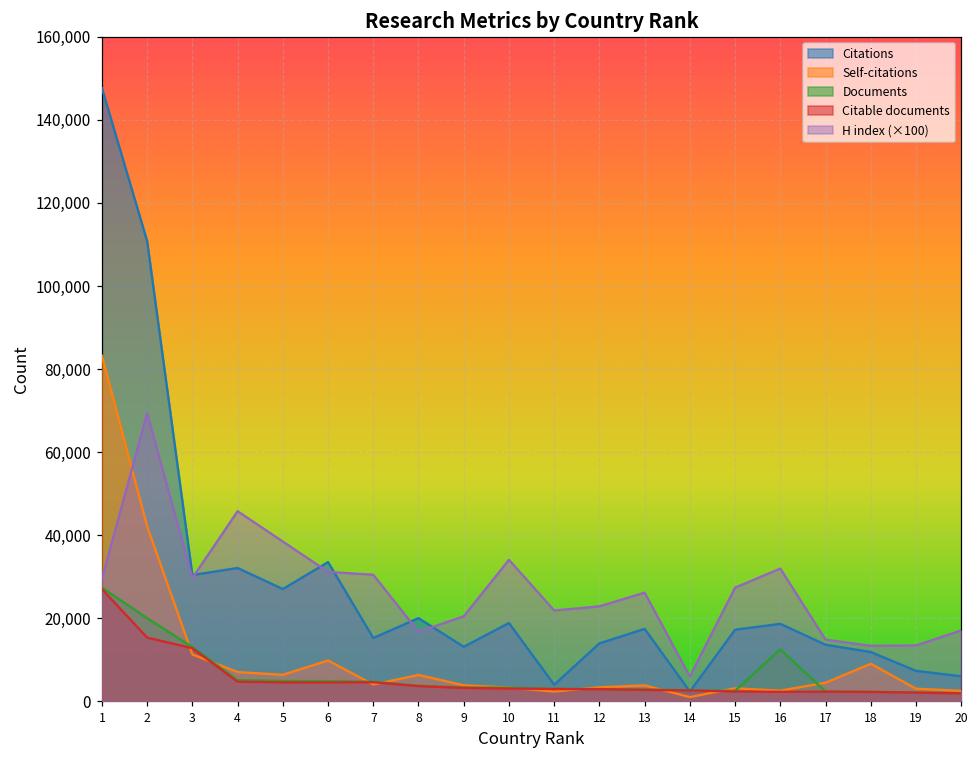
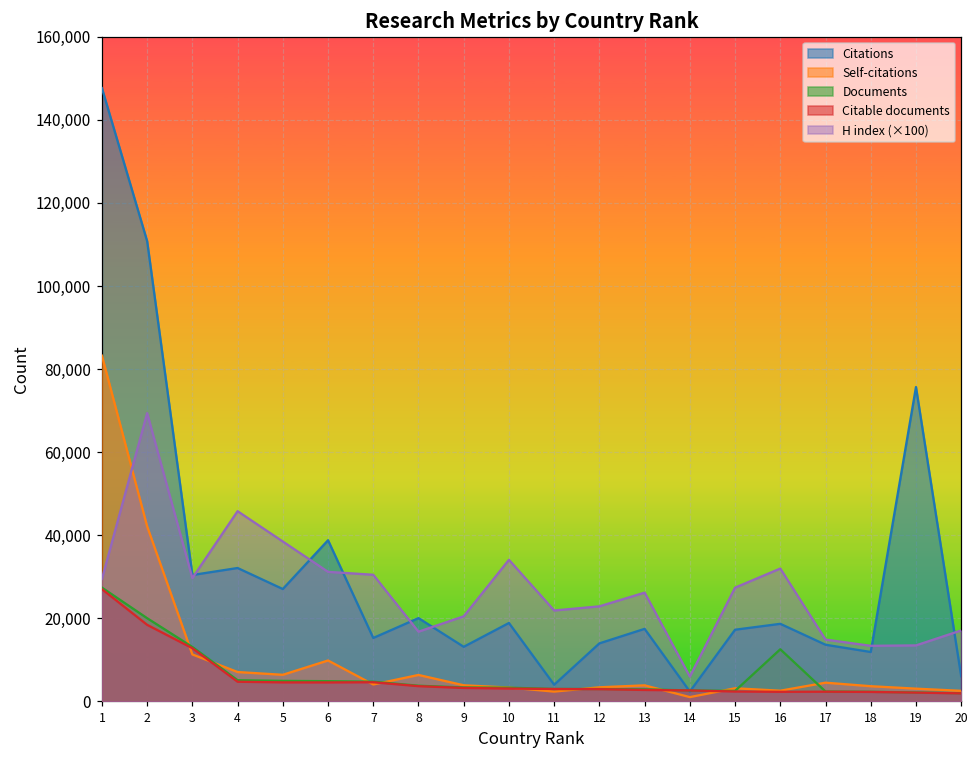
  {
    "Citations": {
      "1": "148,000",
      "2": "111,000",
      "3": "30,000",
      "4": "32,000",
      "5": "27,000",
-     "6": "34,000",
+     "6": "39,000",
      "7": "15,000",
      "8": "20,000",
      "9": "13,000",
      "10": "19,000",
      "11": "4,000",
      "12": "14,000",
      "13": "17,000",
      "15": "17,000",
      "16": "19,000",
      "17": "14,000",
      "18": "12,000",
-     "19": "7,000",
+     "19": "76,000",
      "20": "6,000"
    },
    "Self-citations": {
      "1": "83,000",
      "2": "42,000",
      "3": "11,000",
      "4": "7,000",
      "5": "6,000",
      "6": "10,000",
      "8": "6,000",
      "13": "4,000",
      "14": "1,000",
      "17": "5,000",
-     "18": "9,000",
+     "18": "4,000",
      "19": "3,000"
    },
    "Documents": {
      "2": "20,000",
      "16": "13,000"
    },
    "Citable documents": {
-     "2": "15,000"
+     "2": "18,000"
    },
    "H index (×100)": {
      "1": "30,000",
      "2": "69,000",
      "3": "30,000",
      "4": "46,000",
      "5": "39,000",
      "6": "31,000",
      "7": "31,000",
      "8": "17,000",
      "9": "21,000",
      "10": "34,000",
      "11": "22,000",
      "12": "23,000",
      "13": "26,000",
      "14": "6,000",
      "15": "27,000",
      "16": "32,000",
      "17": "15,000",
      "18": "13,000",
      "19": "14,000",
      "20": "17,000"
    }
  }
